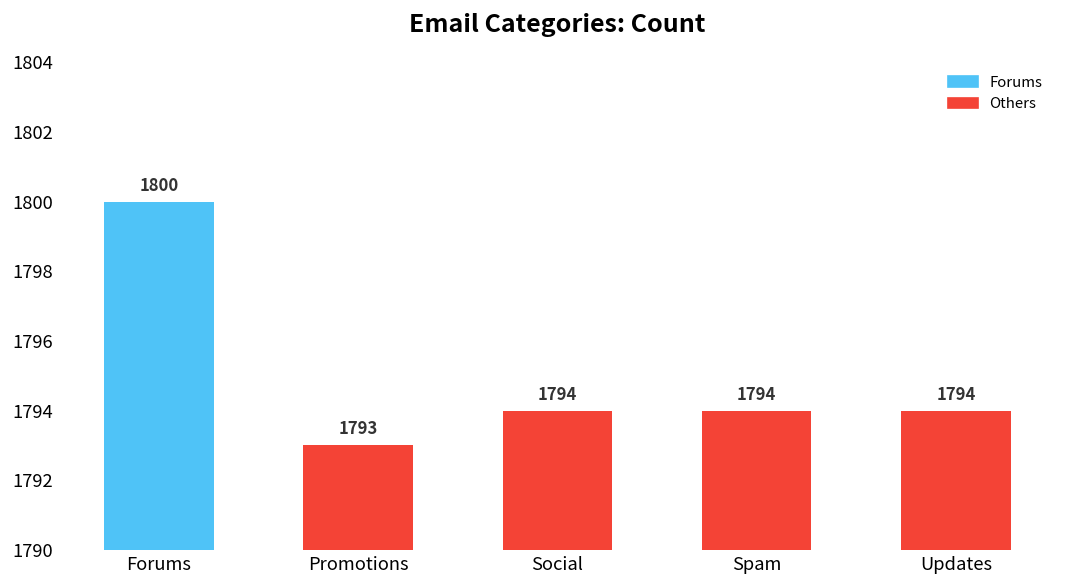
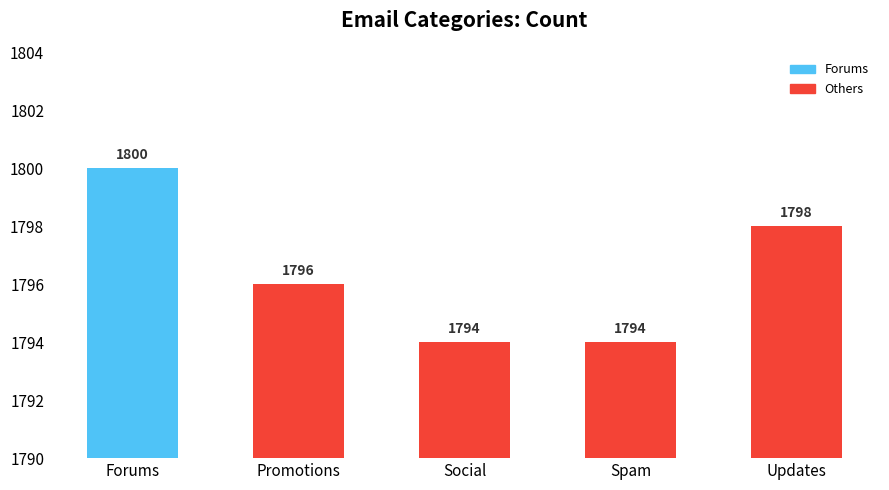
  {
    "Forums": 1800,
-   "Promotions": 1793,
+   "Promotions": 1796,
    "Social": 1794,
    "Spam": 1794,
-   "Updates": 1794
+   "Updates": 1798
  }
